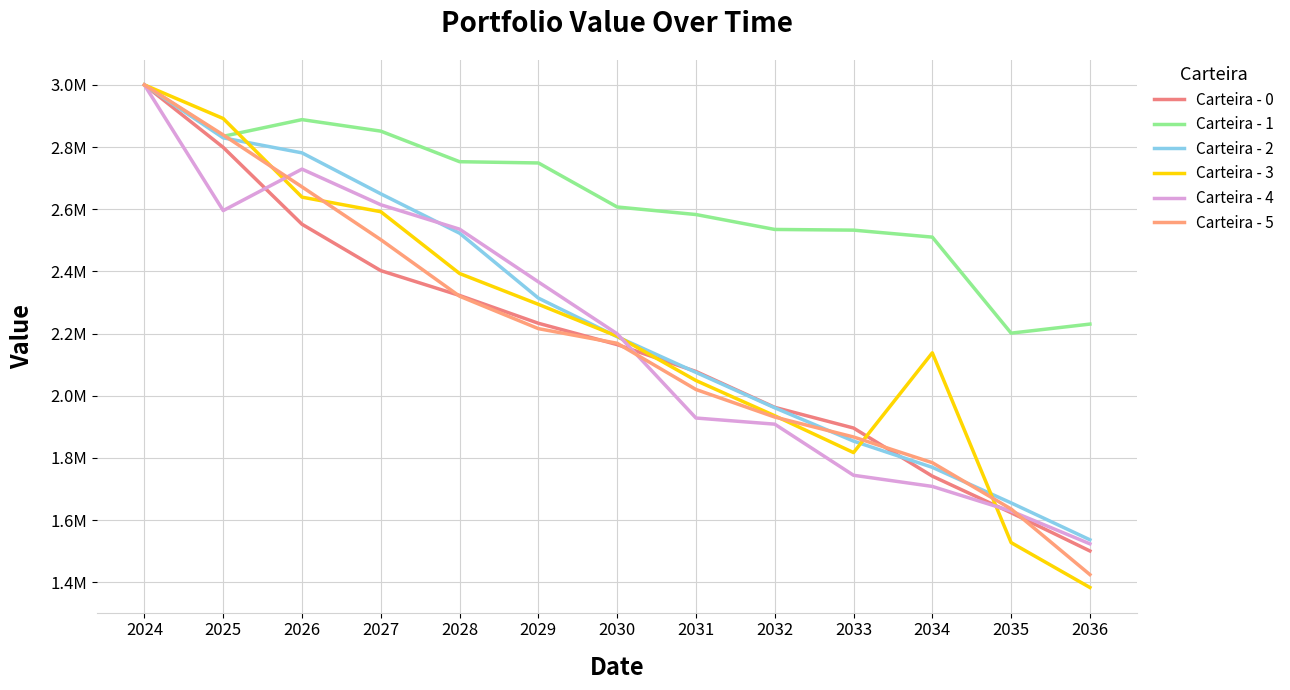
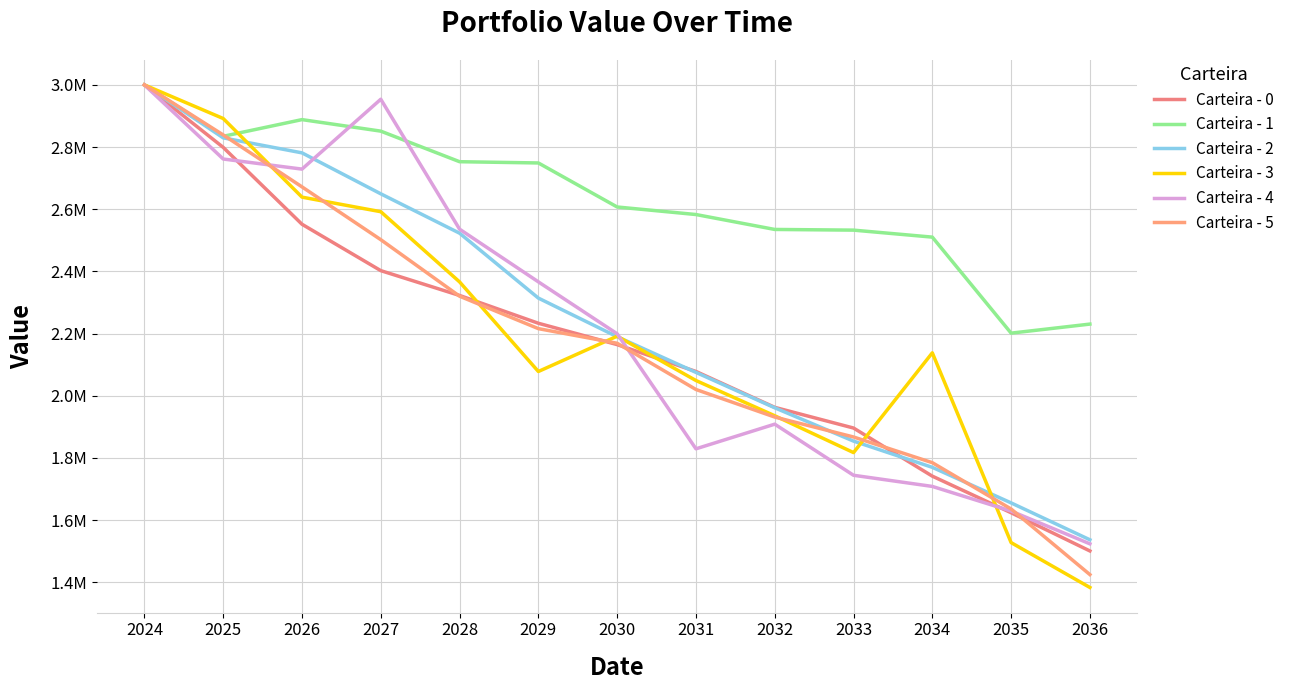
  {
    "Carteira - 1": {
      "2026": 2890000,
      "2027": 2850000,
      "2028": 2750000,
      "2029": 2750000,
      "2030": 2610000,
      "2031": 2580000,
      "2032": 2530000,
      "2033": 2530000,
      "2034": 2510000,
      "2035": 2200000,
      "2036": 2230000
    },
    "Carteira - 2": {
      "2026": 2780000,
      "2027": 2650000,
      "2028": 2520000,
      "2029": 2310000,
      "2033": 1850000,
      "2034": 1770000,
      "2035": 1660000,
      "2036": 1540000
    },
    "Carteira - 3": {
      "2025": 2890000,
      "2026": 2640000,
      "2027": 2590000,
-     "2028": 2390000,
-     "2029": 2290000,
+     "2028": 2370000,
+     "2029": 2080000,
      "2031": 2050000,
      "2033": 1820000,
      "2034": 2140000,
      "2035": 1530000,
      "2036": 1380000
    },
    "Carteira - 4": {
-     "2025": 2600000,
+     "2025": 2760000,
      "2026": 2730000,
-     "2027": 2610000,
+     "2027": 2950000,
      "2028": 2540000,
      "2029": 2370000,
-     "2031": 1930000,
+     "2031": 1830000,
      "2032": 1910000,
      "2033": 1740000,
      "2034": 1710000,
      "2036": 1520000
    }
  }
